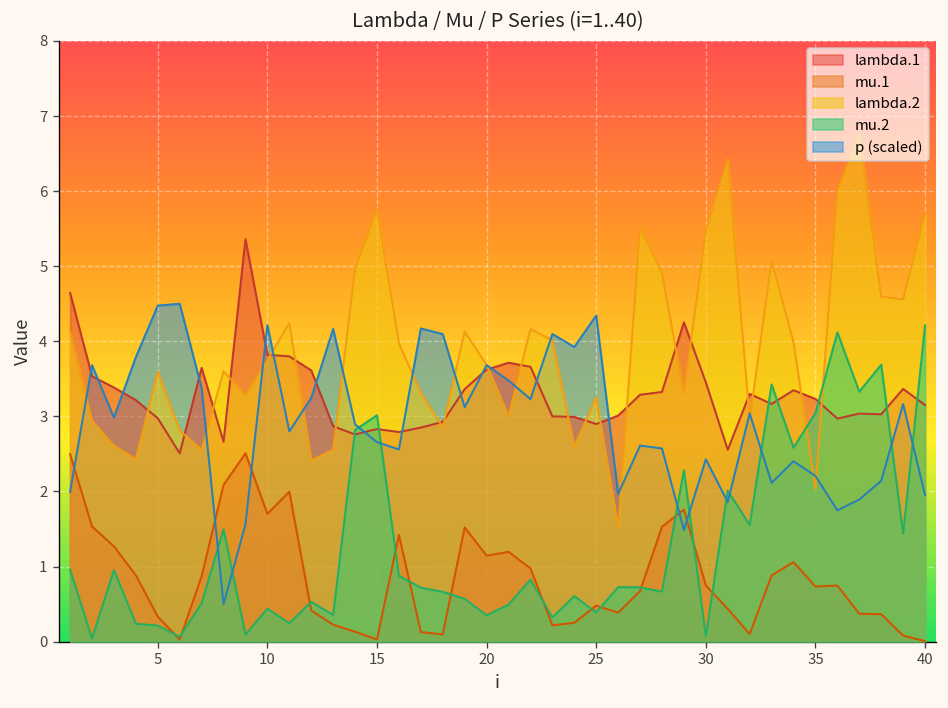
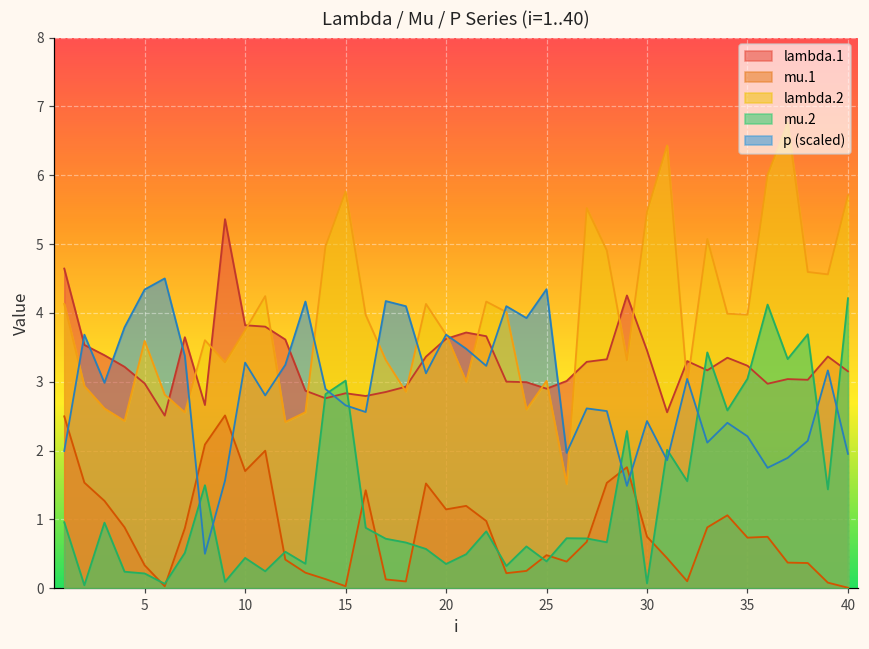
  {
    "lambda.2": {
      "5": 3.6,
      "10": 3.7,
      "15": 5.8,
-     "25": 3.3,
+     "25": 3.0,
      "30": 5.5,
-     "35": 2.0,
+     "35": 4.0,
      "40": 5.7
    },
    "mu.2": {
      "5": 0.2,
      "10": 0.4,
      "15": 3.0,
      "20": 0.4,
      "25": 0.4,
      "30": 0.1,
      "35": 3.0,
      "40": 4.2
    },
    "p (scaled)": {
-     "5": 4.5,
-     "10": 4.2,
+     "5": 4.3,
+     "10": 3.3,
      "15": 2.7,
      "25": 4.3,
      "30": 2.4,
      "35": 2.2,
      "40": 2.0
    }
  }
